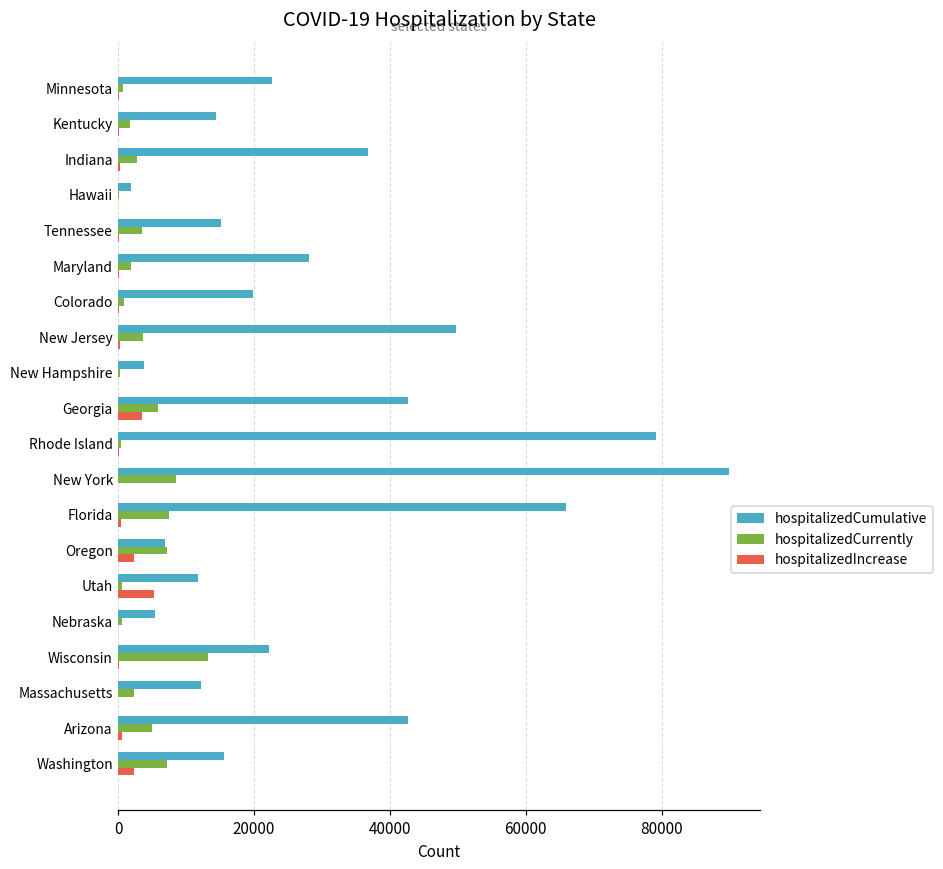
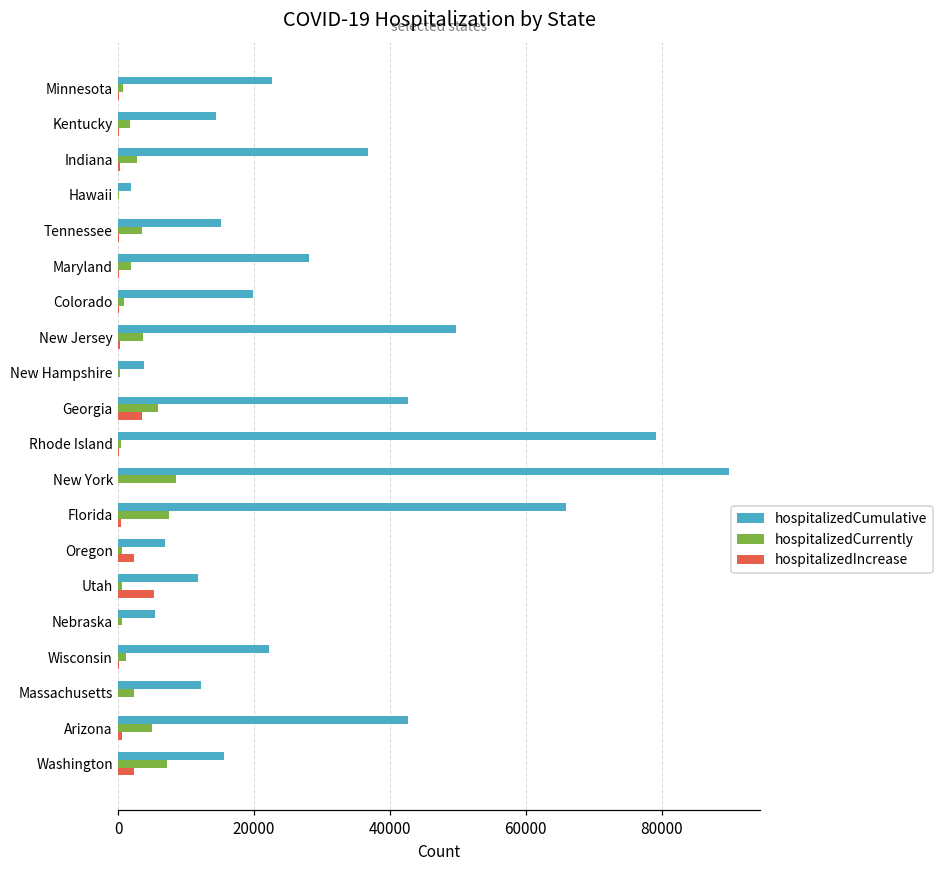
  {
    "hospitalizedCumulative": {
      "Minnesota": 23000,
      "Kentucky": 14000,
      "Indiana": 37000,
      "Hawaii": 2000,
      "Tennessee": 15000,
      "Maryland": 28000,
      "Colorado": 20000,
      "New Jersey": 50000,
      "New Hampshire": 4000,
      "Georgia": 43000,
      "Rhode Island": 79000,
      "New York": 90000,
      "Florida": 66000,
      "Oregon": 7000,
      "Utah": 12000,
      "Nebraska": 5000,
      "Wisconsin": 22000,
      "Massachusetts": 12000,
      "Arizona": 43000,
      "Washington": 16000
    },
    "hospitalizedCurrently": {
      "Minnesota": 1000,
      "Kentucky": 2000,
      "Indiana": 3000,
      "Tennessee": 3000,
      "Maryland": 2000,
      "Colorado": 1000,
      "New Jersey": 4000,
      "Georgia": 6000,
      "New York": 9000,
      "Florida": 7000,
-     "Oregon": 7000,
+     "Oregon": 1000,
      "Utah": 1000,
      "Nebraska": 0,
-     "Wisconsin": 13000,
+     "Wisconsin": 1000,
      "Massachusetts": 2000,
      "Arizona": 5000,
      "Washington": 7000
    },
    "hospitalizedIncrease": {
      "New Hampshire": 0,
      "Georgia": 4000,
      "New York": 0,
      "Oregon": 2000,
      "Utah": 5000,
      "Massachusetts": 0,
      "Arizona": 1000,
      "Washington": 2000
    }
  }
